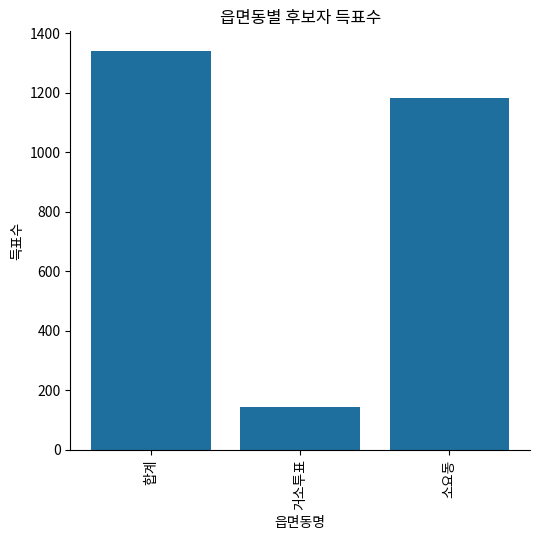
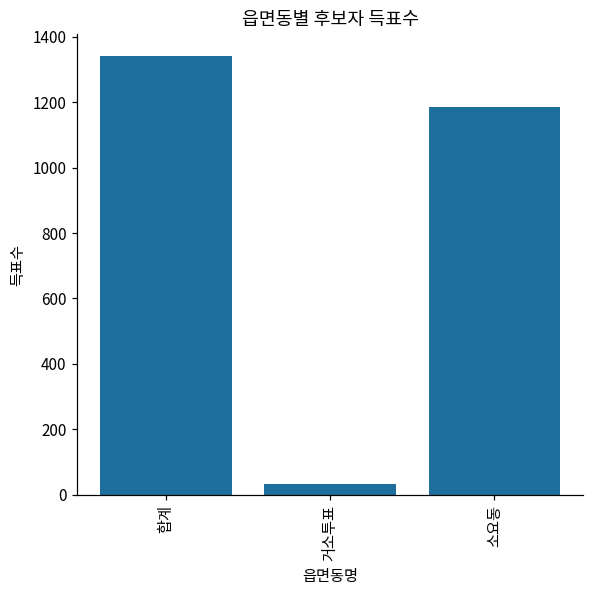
  {
    "합계": 1340,
-   "거소투표": 150,
+   "거소투표": 30,
    "소요동": 1180
  }
